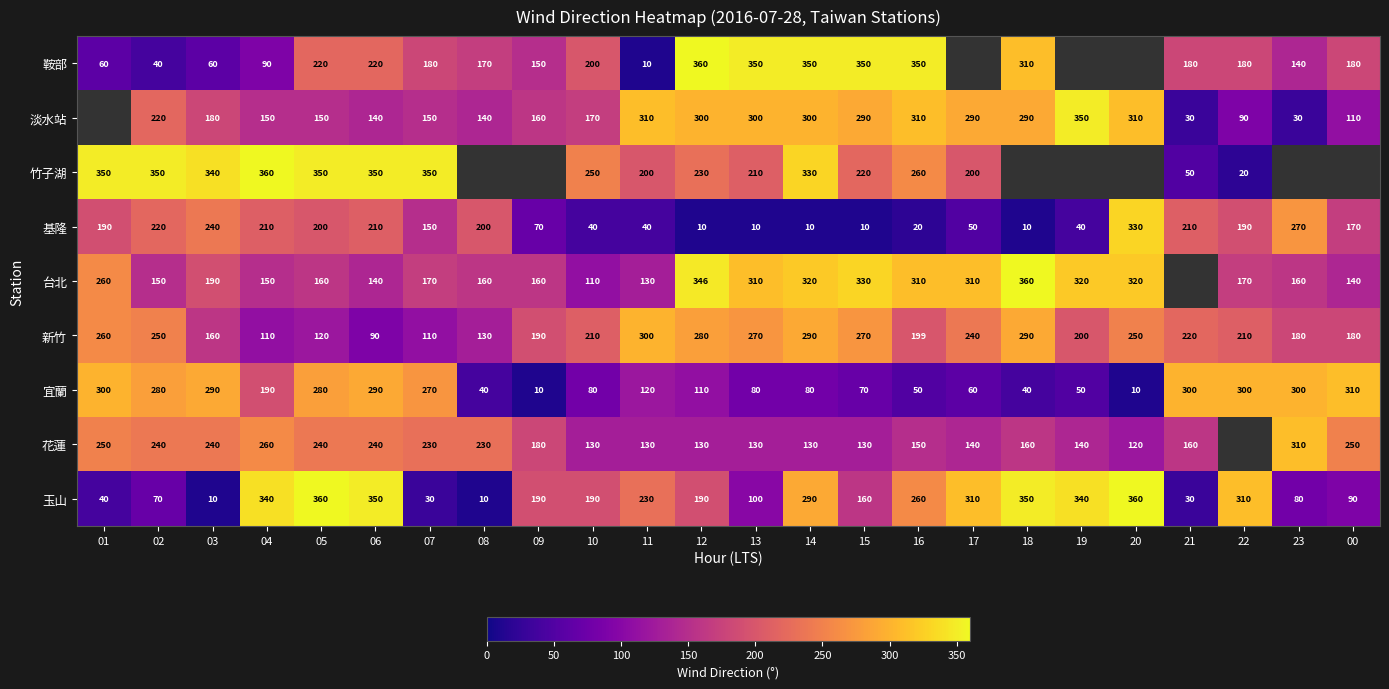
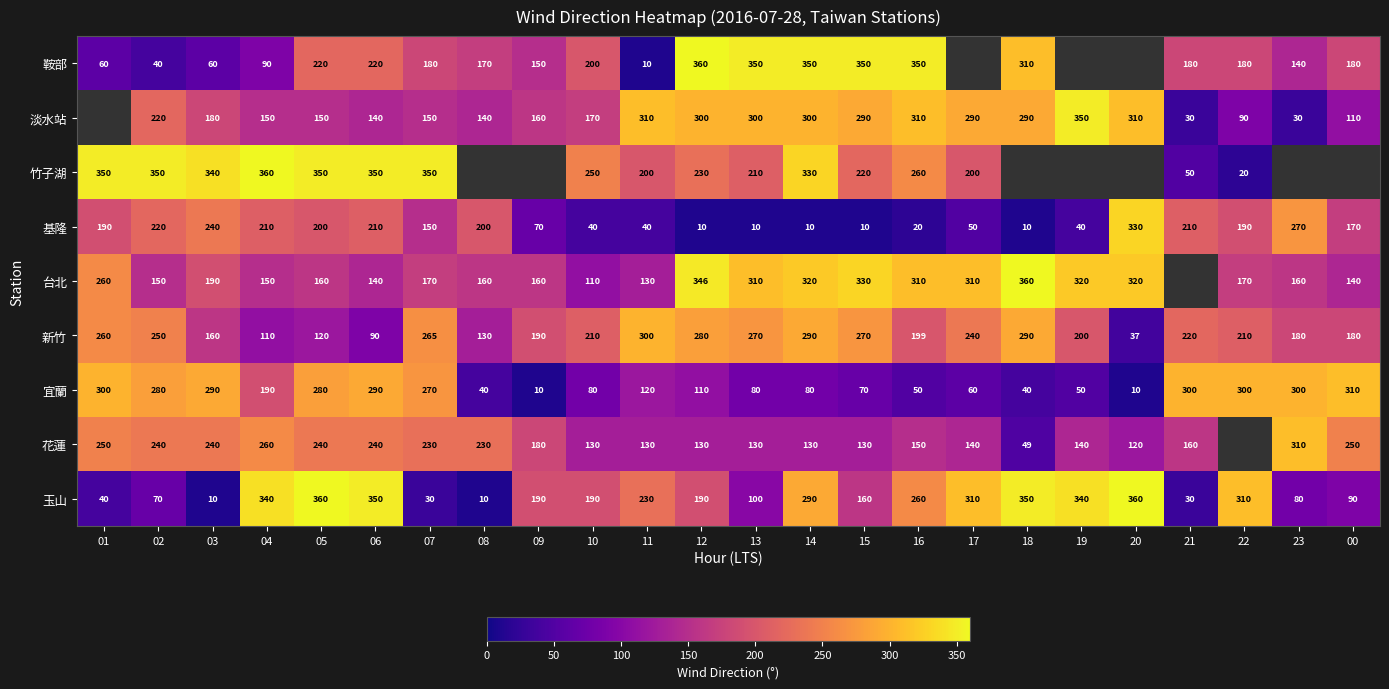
  {
    "新竹": {
      "01": 260,
      "02": 250,
      "03": 160,
      "04": 110,
      "05": 120,
      "06": 90,
-     "07": 110,
+     "07": 265,
      "08": 130,
      "09": 190,
      "10": 210,
      "11": 300,
      "12": 280,
      "13": 270,
      "14": 290,
      "15": 270,
      "16": 199,
      "17": 240,
      "18": 290,
      "19": 200,
-     "20": 250,
+     "20": 37,
      "21": 220,
      "22": 210,
      "23": 180,
      "00": 180
    },
    "花蓮": {
      "01": 250,
      "02": 240,
      "03": 240,
      "04": 260,
      "05": 240,
      "06": 240,
      "07": 230,
      "08": 230,
      "09": 180,
      "10": 130,
      "11": 130,
      "12": 130,
      "13": 130,
      "14": 130,
      "15": 130,
      "16": 150,
      "17": 140,
-     "18": 160,
+     "18": 49,
      "19": 140,
      "20": 120,
      "21": 160,
      "23": 310,
      "00": 250
    }
  }
